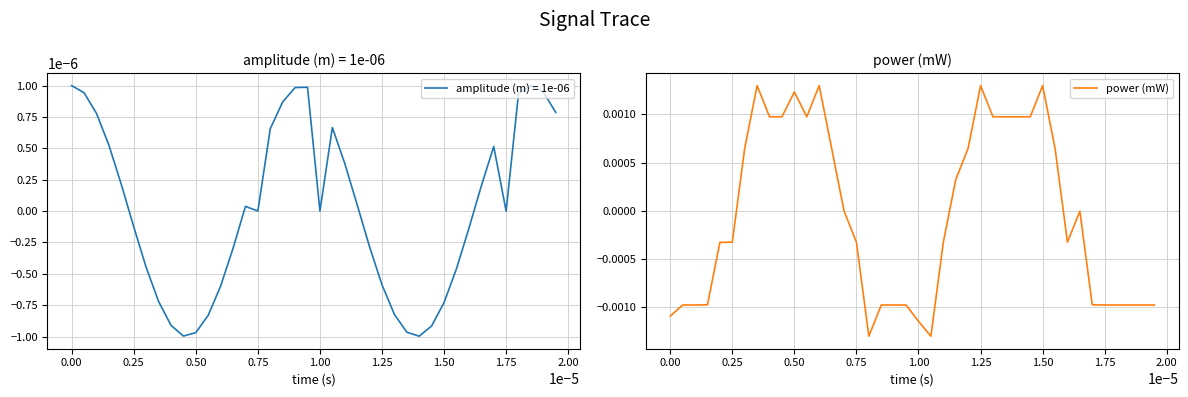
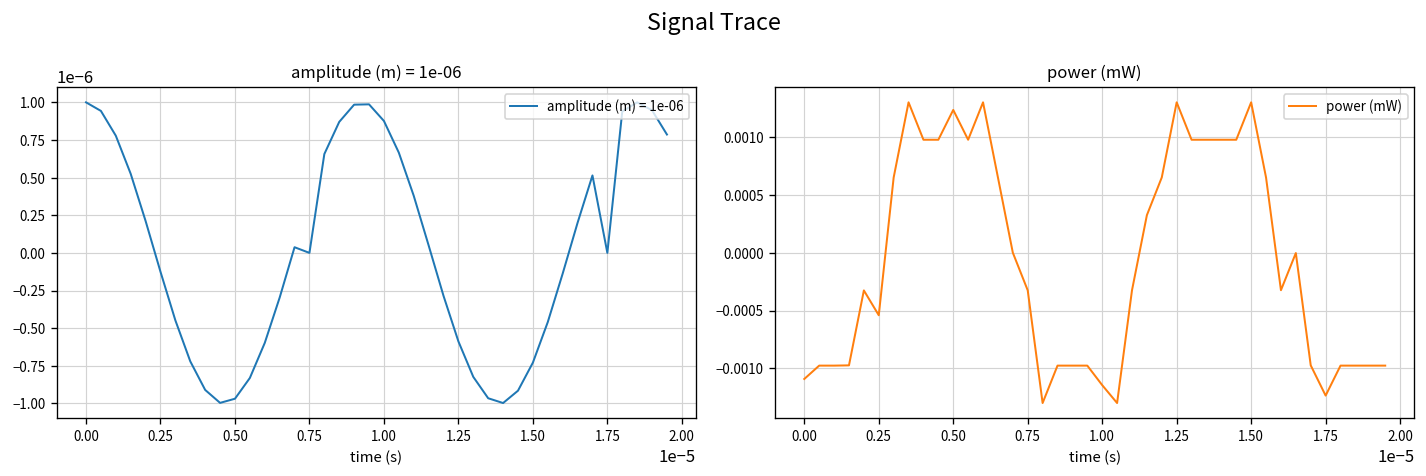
  {
    "amplitude (m) = 1e-06": {
      "0.00": 0.000001,
      "0.25": -0.00000013,
      "0.50": -0.00000097,
      "0.75": 0.000000,
-     "1.00": 0.000000,
+     "1.00": 0.000001,
      "1.25": -0.00000059,
      "1.50": -0.00000073,
      "1.75": 0.000000
    },
    "power (mW)": {
      "0.00": -0.0011,
-     "0.25": -0.0003,
+     "0.25": -0.0005,
      "0.50": 0.0012,
      "0.75": -0.0003,
      "1.00": -0.0011,
      "1.25": 0.0013,
      "1.50": 0.0013,
-     "1.75": -0.0010
+     "1.75": -0.0012
    }
  }
